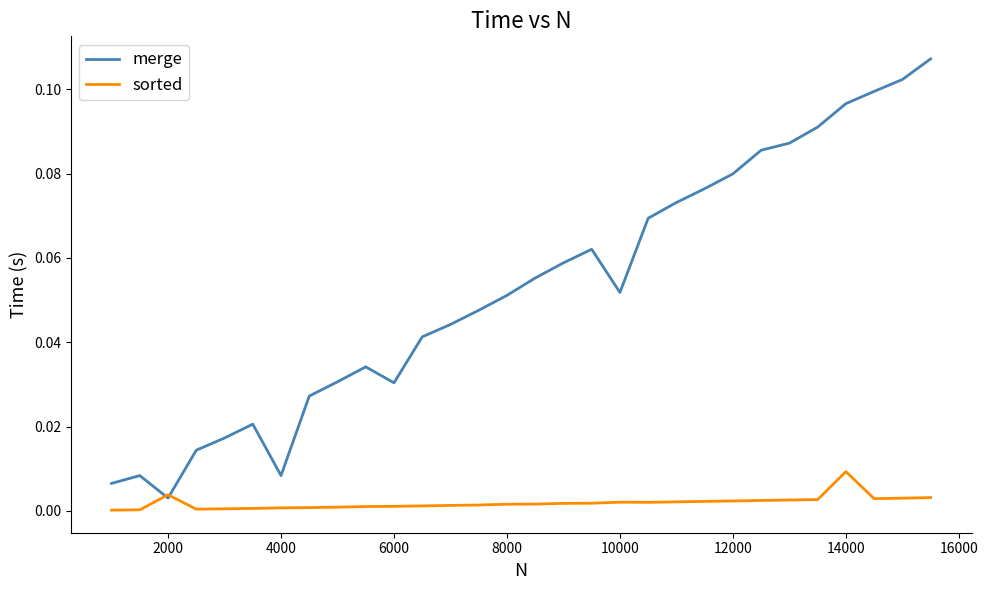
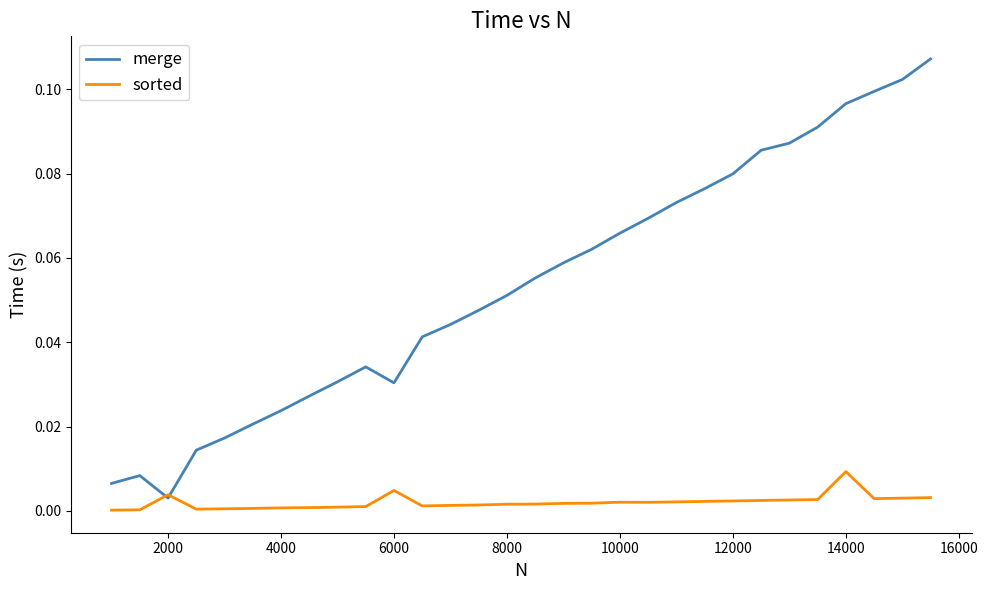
  {
    "merge": {
      "2000": 0.003,
-     "4000": 0.008,
+     "4000": 0.024,
      "6000": 0.030,
      "8000": 0.051,
-     "10000": 0.052,
+     "10000": 0.066,
      "12000": 0.080,
      "14000": 0.097
    },
    "sorted": {
      "2000": 0.004,
      "4000": 0.001,
-     "6000": 0.001,
+     "6000": 0.005,
      "8000": 0.002,
      "10000": 0.002,
      "12000": 0.002,
      "14000": 0.009
    }
  }
